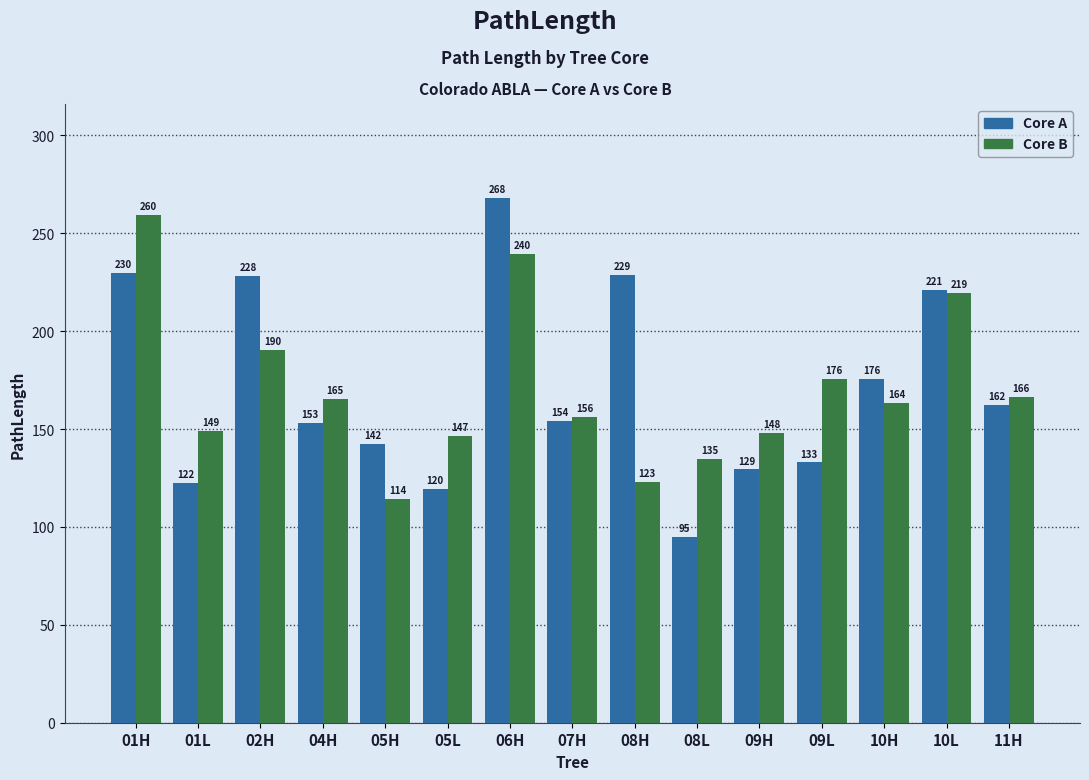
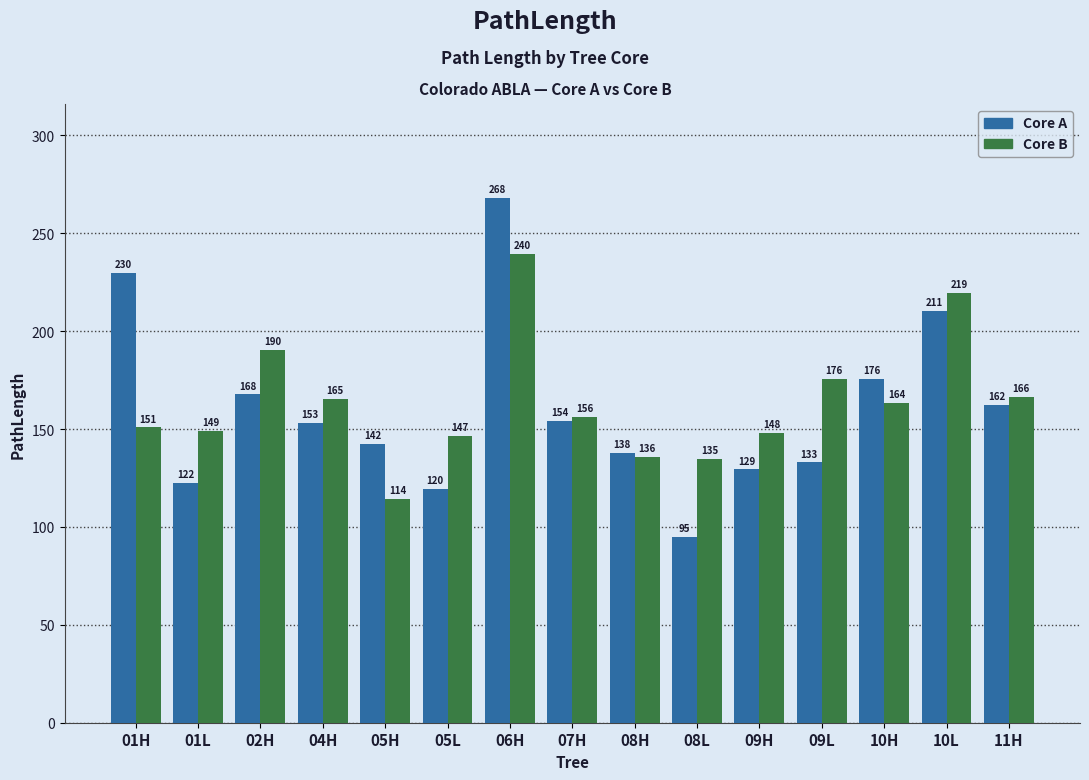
  {
    "Core A": {
      "01H": 230,
      "01L": 122,
-     "02H": 228,
+     "02H": 168,
      "04H": 153,
      "05H": 142,
      "05L": 120,
      "06H": 268,
      "07H": 154,
-     "08H": 229,
+     "08H": 138,
      "08L": 95,
      "09H": 129,
      "09L": 133,
      "10H": 176,
-     "10L": 221,
+     "10L": 211,
      "11H": 162
    },
    "Core B": {
-     "01H": 260,
+     "01H": 151,
      "01L": 149,
      "02H": 190,
      "04H": 165,
      "05H": 114,
      "05L": 147,
      "06H": 240,
      "07H": 156,
-     "08H": 123,
+     "08H": 136,
      "08L": 135,
      "09H": 148,
      "09L": 176,
      "10H": 164,
      "10L": 219,
      "11H": 166
    }
  }
